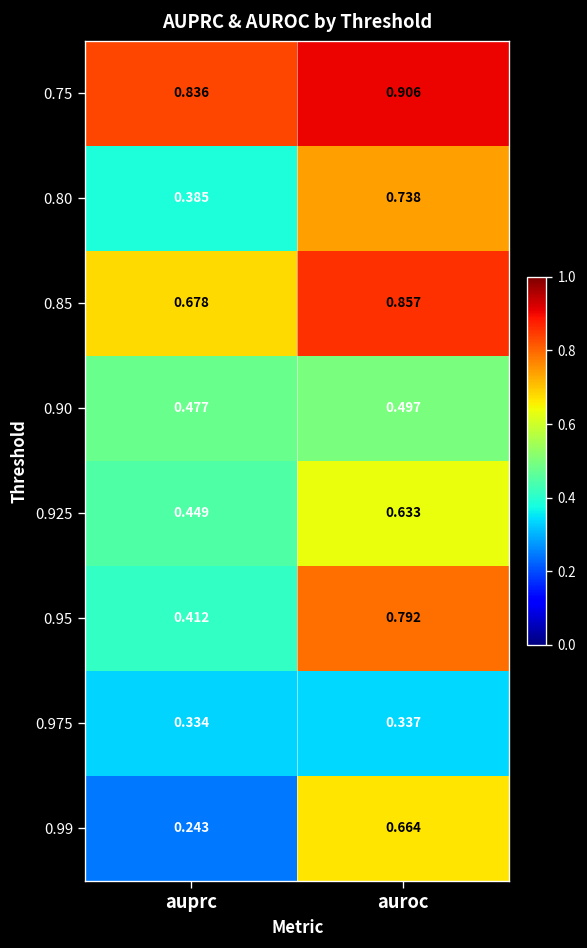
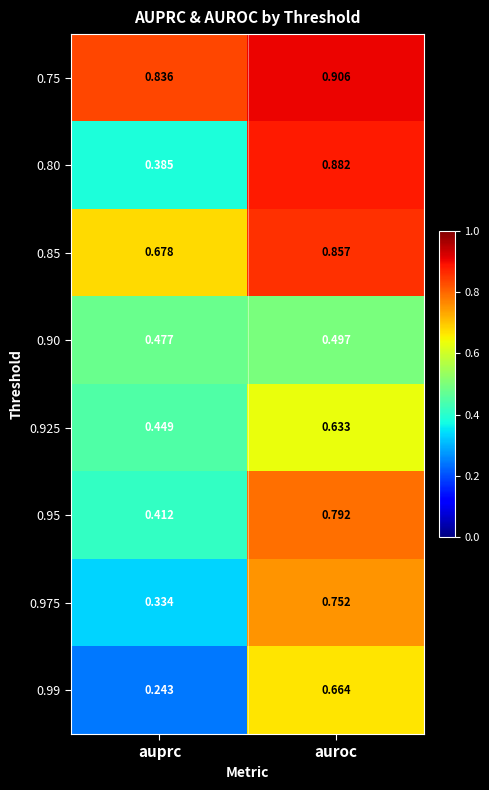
  {
    "0.75": {
      "auprc": 0.836,
      "auroc": 0.906
    },
    "0.80": {
      "auprc": 0.385,
-     "auroc": 0.738
+     "auroc": 0.882
    },
    "0.85": {
      "auprc": 0.678,
      "auroc": 0.857
    },
    "0.90": {
      "auprc": 0.477,
      "auroc": 0.497
    },
    "0.925": {
      "auprc": 0.449,
      "auroc": 0.633
    },
    "0.95": {
      "auprc": 0.412,
      "auroc": 0.792
    },
    "0.975": {
      "auprc": 0.334,
-     "auroc": 0.337
+     "auroc": 0.752
    },
    "0.99": {
      "auprc": 0.243,
      "auroc": 0.664
    }
  }
